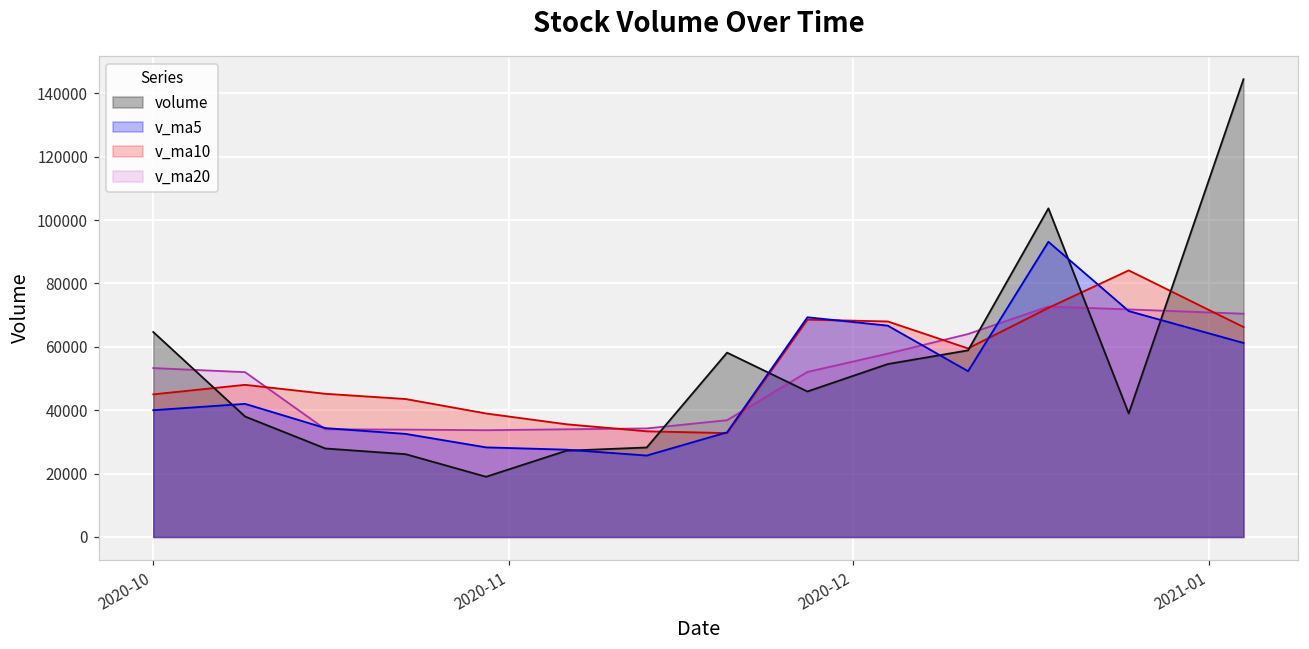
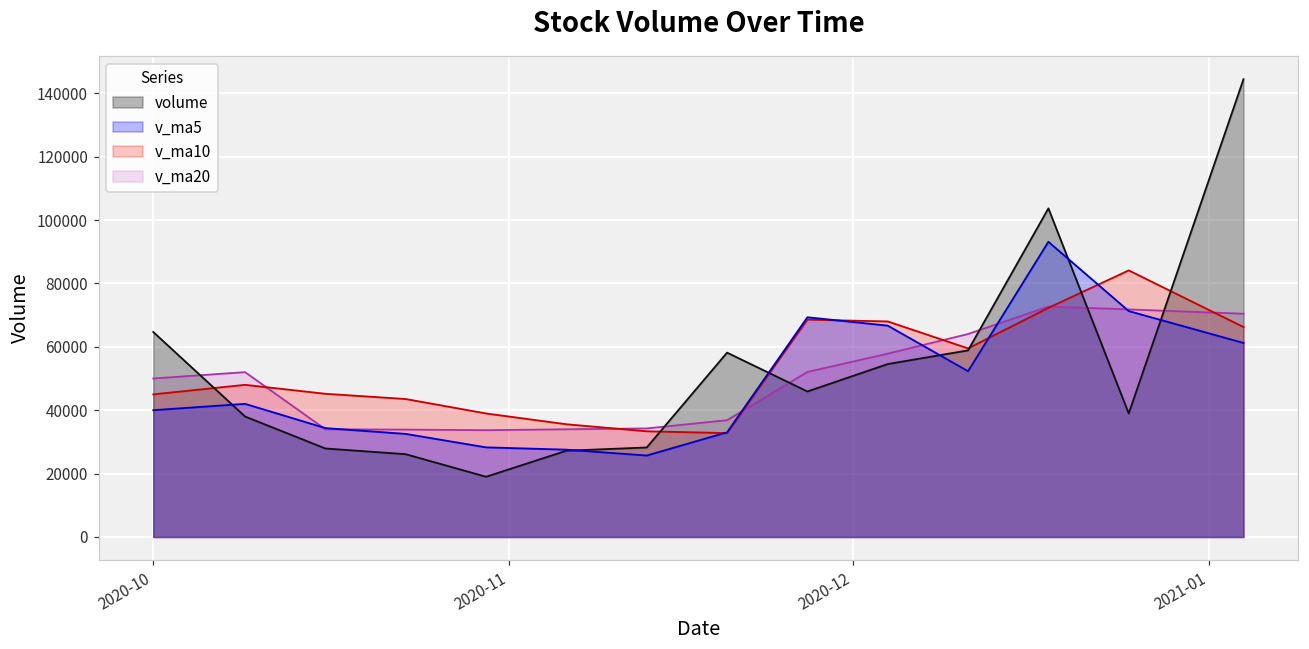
  {
    "volume": {
      "2020-10": 65000
    },
    "v_ma5": {
      "2020-10": 40000
    },
    "v_ma10": {
      "2020-10": 45000
    },
    "v_ma20": {
-     "2020-10": 53000
+     "2020-10": 50000
    }
  }
